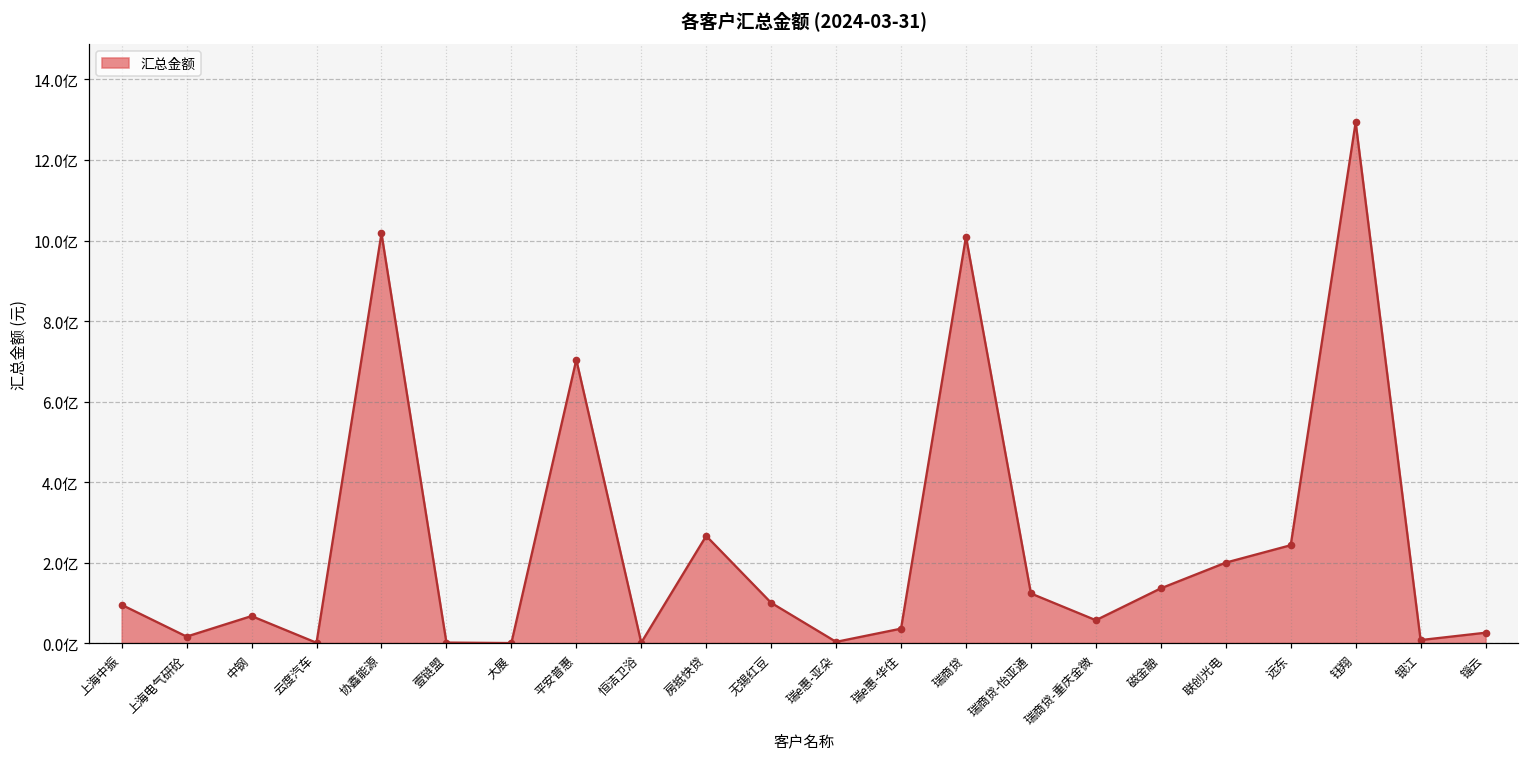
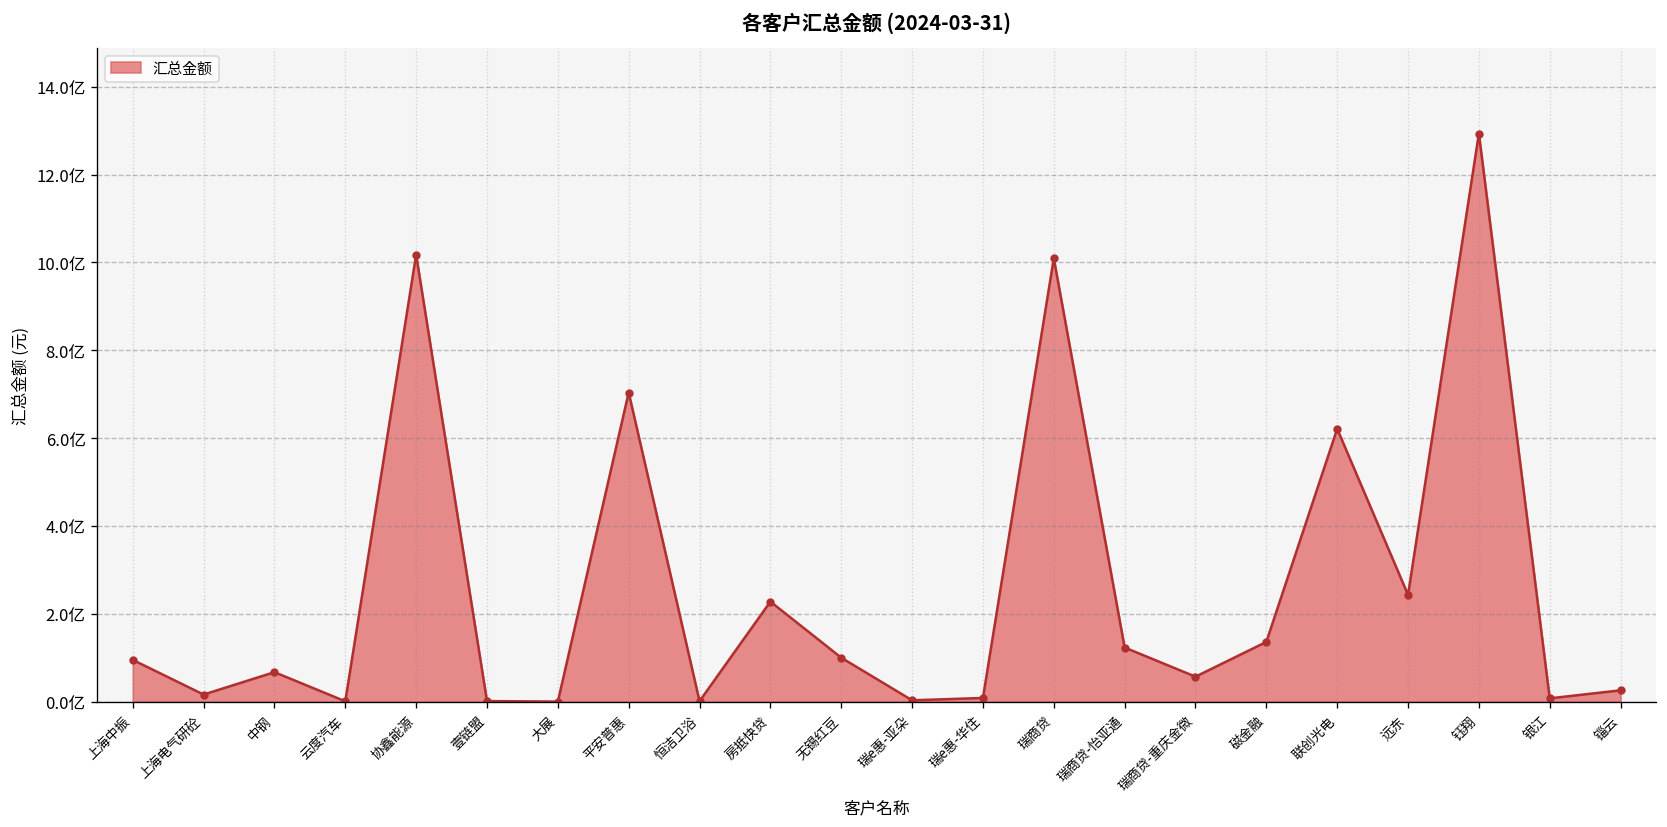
  {
    "上海中振": "1.0亿",
    "上海电气研砼": "0.2亿",
    "中钢": "0.7亿",
    "云度汽车": "0.0亿",
    "协鑫能源": "10.2亿",
    "壹链盟": "0.0亿",
    "大展": "0.0亿",
    "平安普惠": "7.0亿",
    "恒洁卫浴": "0.0亿",
-   "房抵快贷": "2.7亿",
+   "房抵快贷": "2.3亿",
    "无锡红豆": "1.0亿",
    "瑞e惠-亚朵": "0.0亿",
-   "瑞e惠-华住": "0.4亿",
+   "瑞e惠-华住": "0.1亿",
    "瑞商贷": "10.1亿",
    "瑞商贷-怡亚通": "1.2亿",
    "瑞商贷-重庆金微": "0.6亿",
    "磁金融": "1.4亿",
-   "联创光电": "2.0亿",
+   "联创光电": "6.2亿",
    "远东": "2.4亿",
    "钰翔": "12.9亿",
    "银江": "0.1亿",
    "锱云": "0.3亿"
  }
